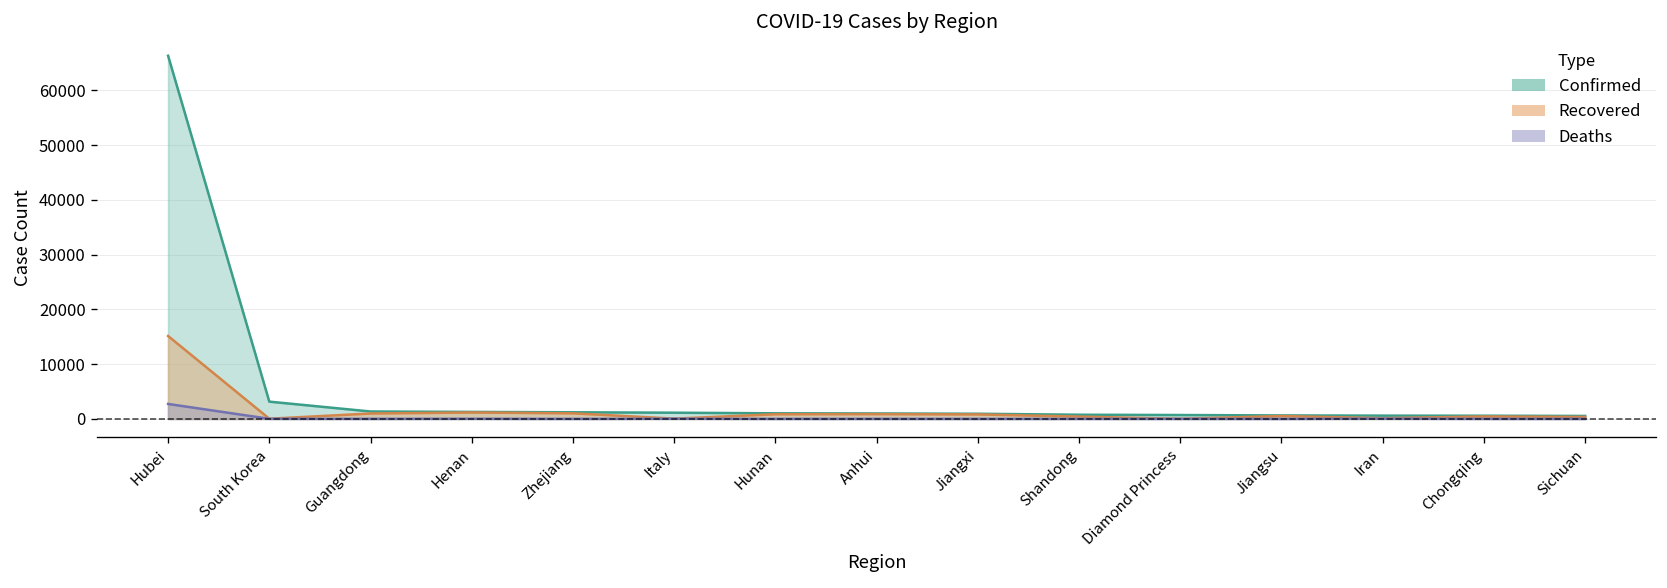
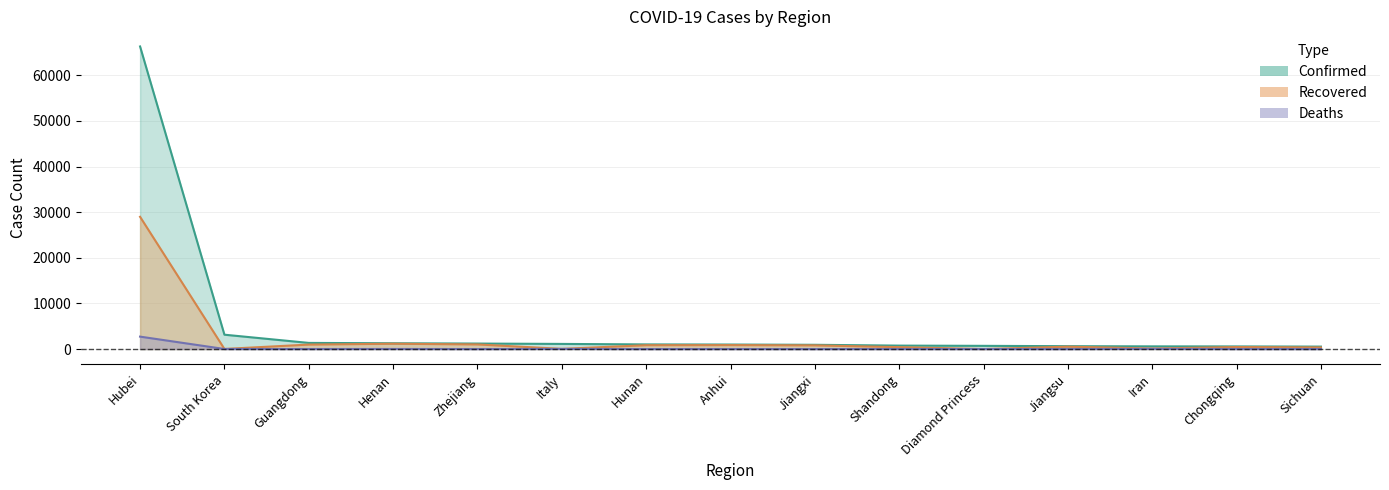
  {
    "Recovered": {
-     "Hubei": 15000
+     "Hubei": 29000
    }
  }
